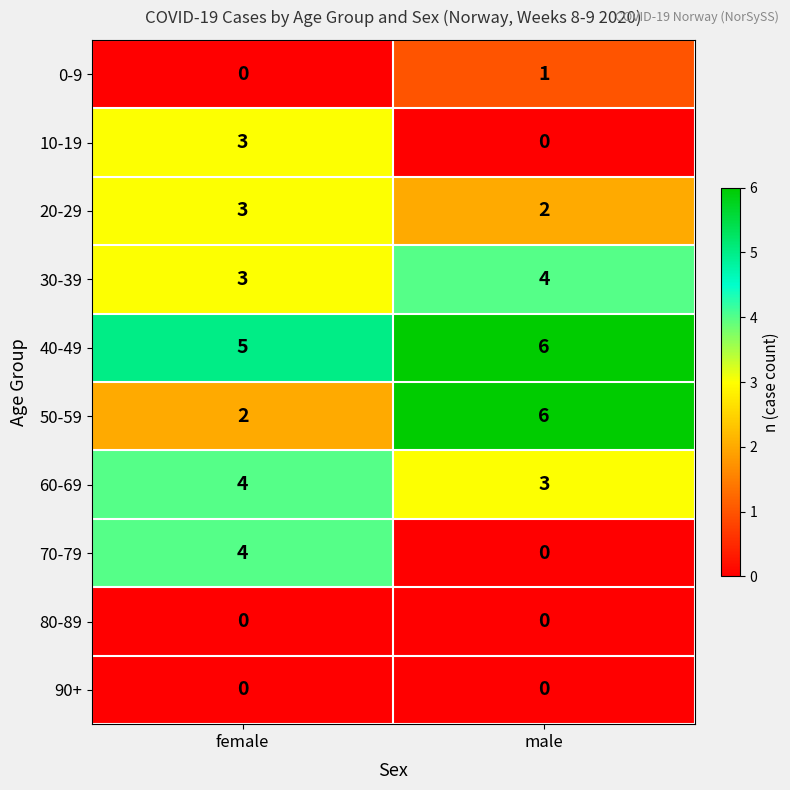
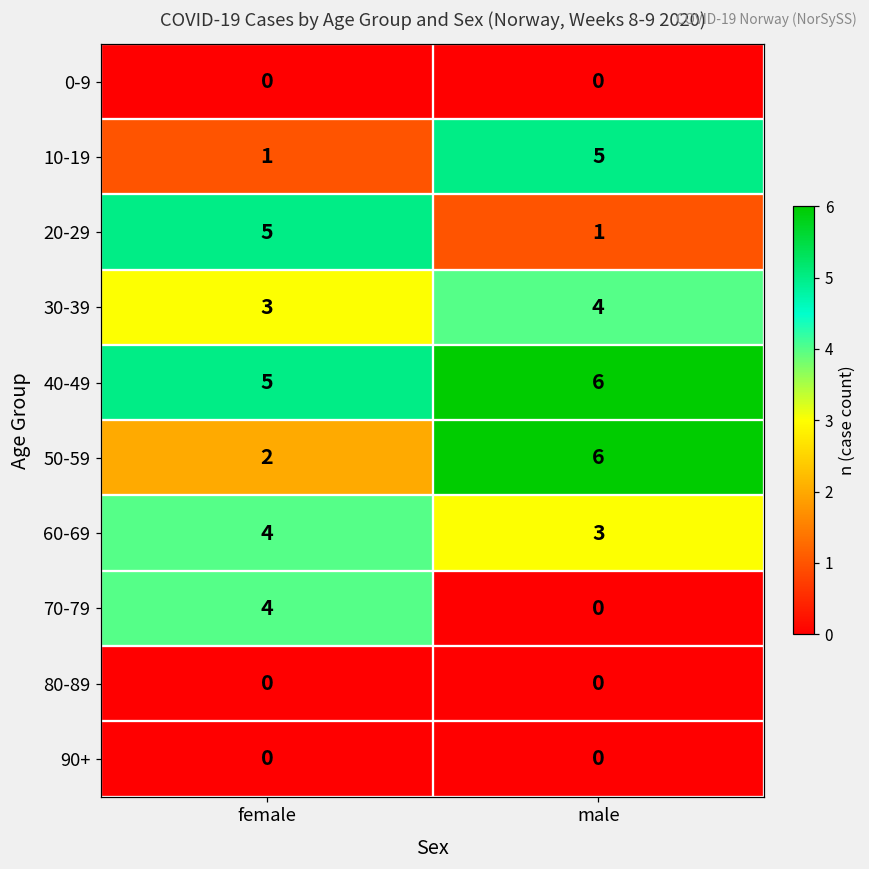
  {
    "0-9": {
      "female": 0,
-     "male": 1
+     "male": 0
    },
    "10-19": {
-     "female": 3,
-     "male": 0
+     "female": 1,
+     "male": 5
    },
    "20-29": {
-     "female": 3,
-     "male": 2
+     "female": 5,
+     "male": 1
    },
    "30-39": {
      "female": 3,
      "male": 4
    },
    "40-49": {
      "female": 5,
      "male": 6
    },
    "50-59": {
      "female": 2,
      "male": 6
    },
    "60-69": {
      "female": 4,
      "male": 3
    },
    "70-79": {
      "female": 4,
      "male": 0
    },
    "80-89": {
      "female": 0,
      "male": 0
    },
    "90+": {
      "female": 0,
      "male": 0
    }
  }
